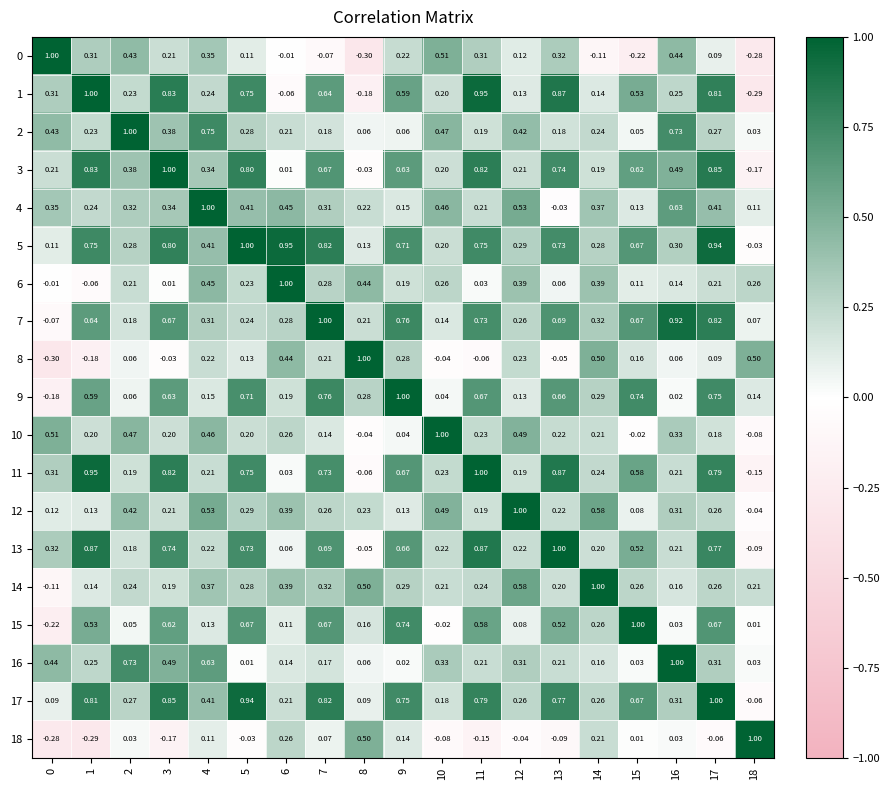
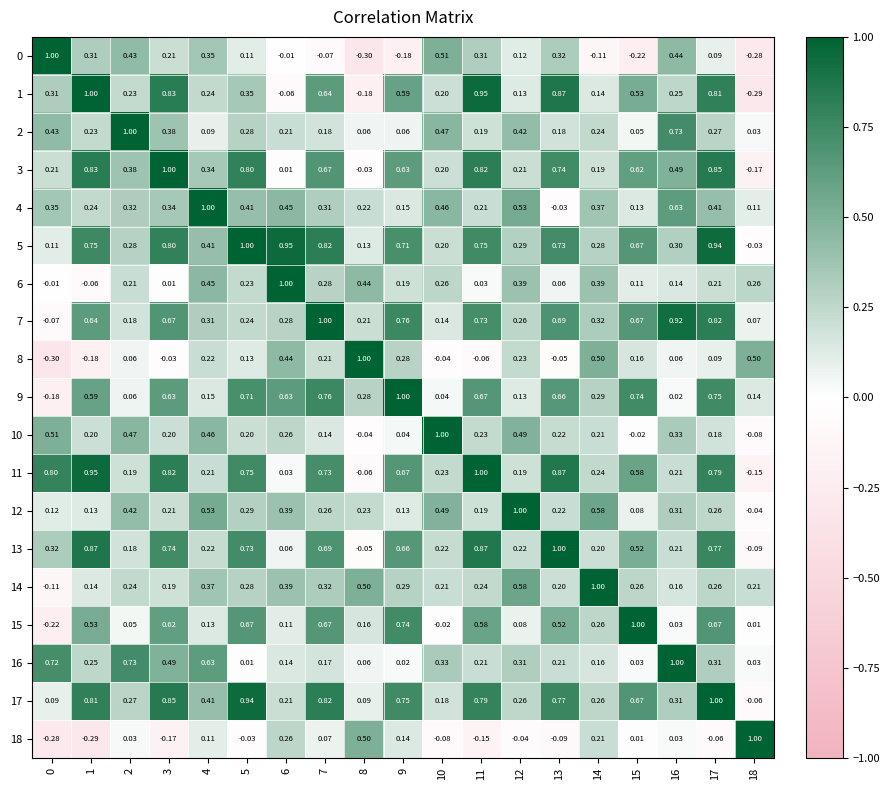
  {
    "0": {
      "0": 1.00,
      "1": 0.31,
      "2": 0.43,
      "3": 0.21,
      "4": 0.35,
      "5": 0.11,
      "6": -0.01,
      "7": -0.07,
      "8": -0.30,
-     "9": 0.22,
+     "9": -0.18,
      "10": 0.51,
      "11": 0.31,
      "12": 0.12,
      "13": 0.32,
      "14": -0.11,
      "15": -0.22,
      "16": 0.44,
      "17": 0.09,
      "18": -0.28
    },
    "1": {
      "0": 0.31,
      "1": 1.00,
      "2": 0.23,
      "3": 0.83,
      "4": 0.24,
-     "5": 0.75,
+     "5": 0.35,
      "6": -0.06,
      "7": 0.64,
      "8": -0.18,
      "9": 0.59,
      "10": 0.20,
      "11": 0.95,
      "12": 0.13,
      "13": 0.87,
      "14": 0.14,
      "15": 0.53,
      "16": 0.25,
      "17": 0.81,
      "18": -0.29
    },
    "2": {
      "0": 0.43,
      "1": 0.23,
      "2": 1.00,
      "3": 0.38,
-     "4": 0.75,
+     "4": 0.09,
      "5": 0.28,
      "6": 0.21,
      "7": 0.18,
      "8": 0.06,
      "9": 0.06,
      "10": 0.47,
      "11": 0.19,
      "12": 0.42,
      "13": 0.18,
      "14": 0.24,
      "15": 0.05,
      "16": 0.73,
      "17": 0.27,
      "18": 0.03
    },
    "9": {
      "0": -0.18,
      "1": 0.59,
      "2": 0.06,
      "3": 0.63,
      "4": 0.15,
      "5": 0.71,
-     "6": 0.19,
+     "6": 0.63,
      "7": 0.76,
      "8": 0.28,
      "9": 1.00,
      "10": 0.04,
      "11": 0.67,
      "12": 0.13,
      "13": 0.66,
      "14": 0.29,
      "15": 0.74,
      "16": 0.02,
      "17": 0.75,
      "18": 0.14
    },
    "11": {
-     "0": 0.31,
+     "0": 0.80,
      "1": 0.95,
      "2": 0.19,
      "3": 0.82,
      "4": 0.21,
      "5": 0.75,
      "6": 0.03,
      "7": 0.73,
      "8": -0.06,
      "9": 0.67,
      "10": 0.23,
      "11": 1.00,
      "12": 0.19,
      "13": 0.87,
      "14": 0.24,
      "15": 0.58,
      "16": 0.21,
      "17": 0.79,
      "18": -0.15
    },
    "16": {
-     "0": 0.44,
+     "0": 0.72,
      "1": 0.25,
      "2": 0.73,
      "3": 0.49,
      "4": 0.63,
      "5": 0.01,
      "6": 0.14,
      "7": 0.17,
      "8": 0.06,
      "9": 0.02,
      "10": 0.33,
      "11": 0.21,
      "12": 0.31,
      "13": 0.21,
      "14": 0.16,
      "15": 0.03,
      "16": 1.00,
      "17": 0.31,
      "18": 0.03
    }
  }
